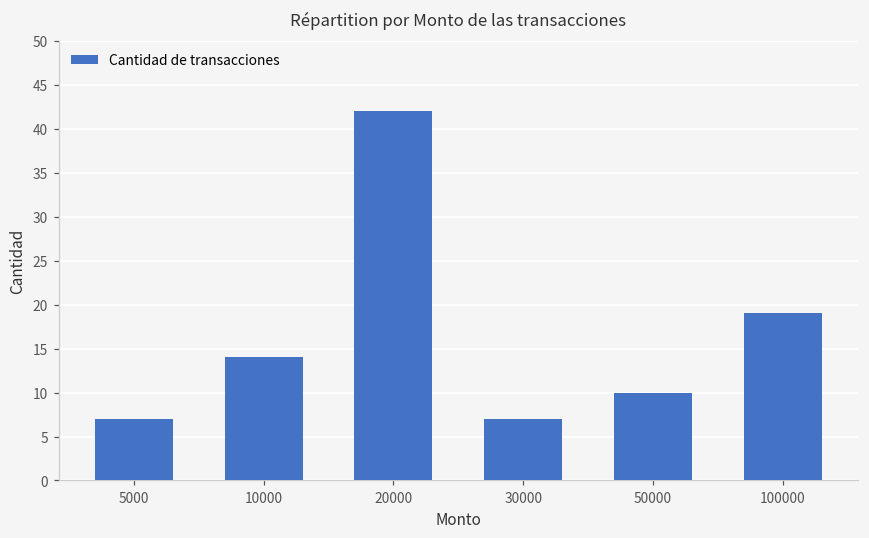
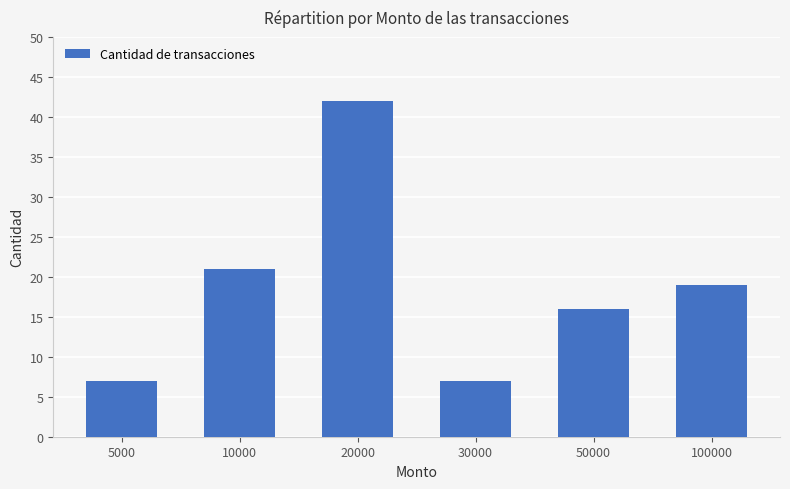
  {
    "5000": 7,
-   "10000": 14,
+   "10000": 21,
    "20000": 42,
    "30000": 7,
-   "50000": 10,
+   "50000": 16,
    "100000": 19
  }
